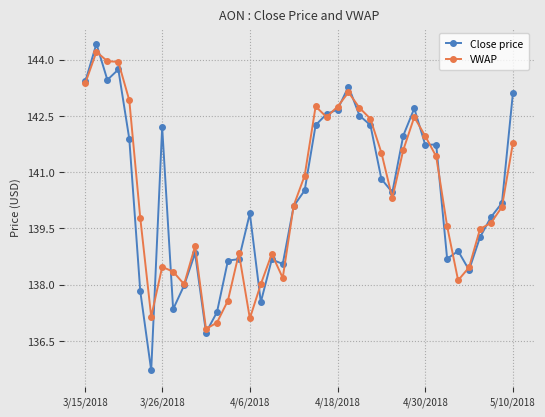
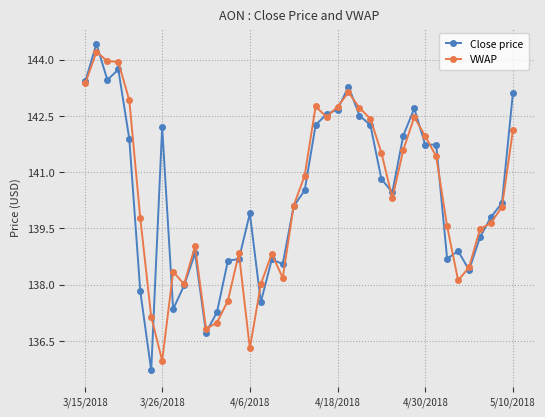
  {
    "Close price": {
      "3/26/2018": 142.2,
      "4/6/2018": 139.9,
      "4/18/2018": 142.7,
      "4/30/2018": 141.7,
      "5/10/2018": 143.1
    },
    "VWAP": {
-     "3/26/2018": 138.5,
-     "4/6/2018": 137.1,
+     "3/26/2018": 136.0,
+     "4/6/2018": 136.3,
      "4/18/2018": 142.7,
      "4/30/2018": 142.0,
-     "5/10/2018": 141.8
+     "5/10/2018": 142.1
    }
  }
